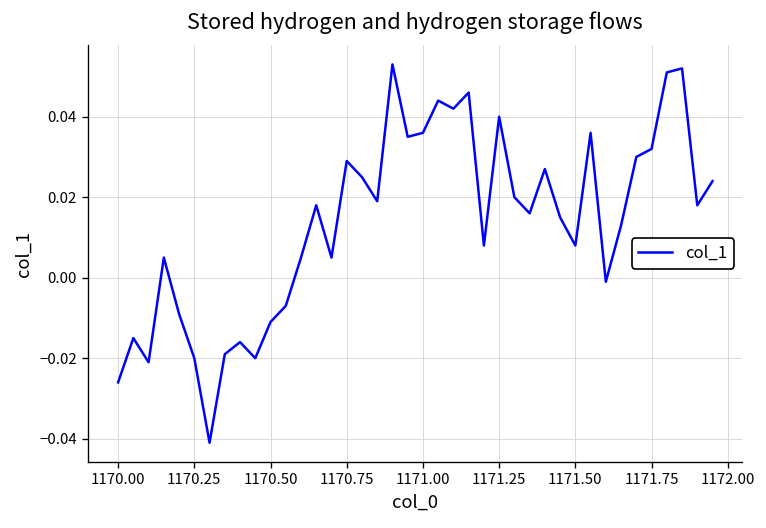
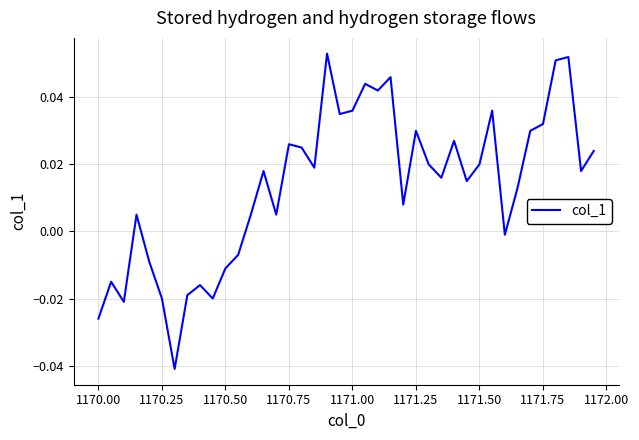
  {
    "1170.00": -0.026,
    "1170.25": -0.020,
    "1170.50": -0.011,
-   "1170.75": 0.029,
+   "1170.75": 0.026,
    "1171.00": 0.036,
-   "1171.25": 0.04,
-   "1171.50": 0.008,
+   "1171.25": 0.03,
+   "1171.50": 0.020,
    "1171.75": 0.032
  }
